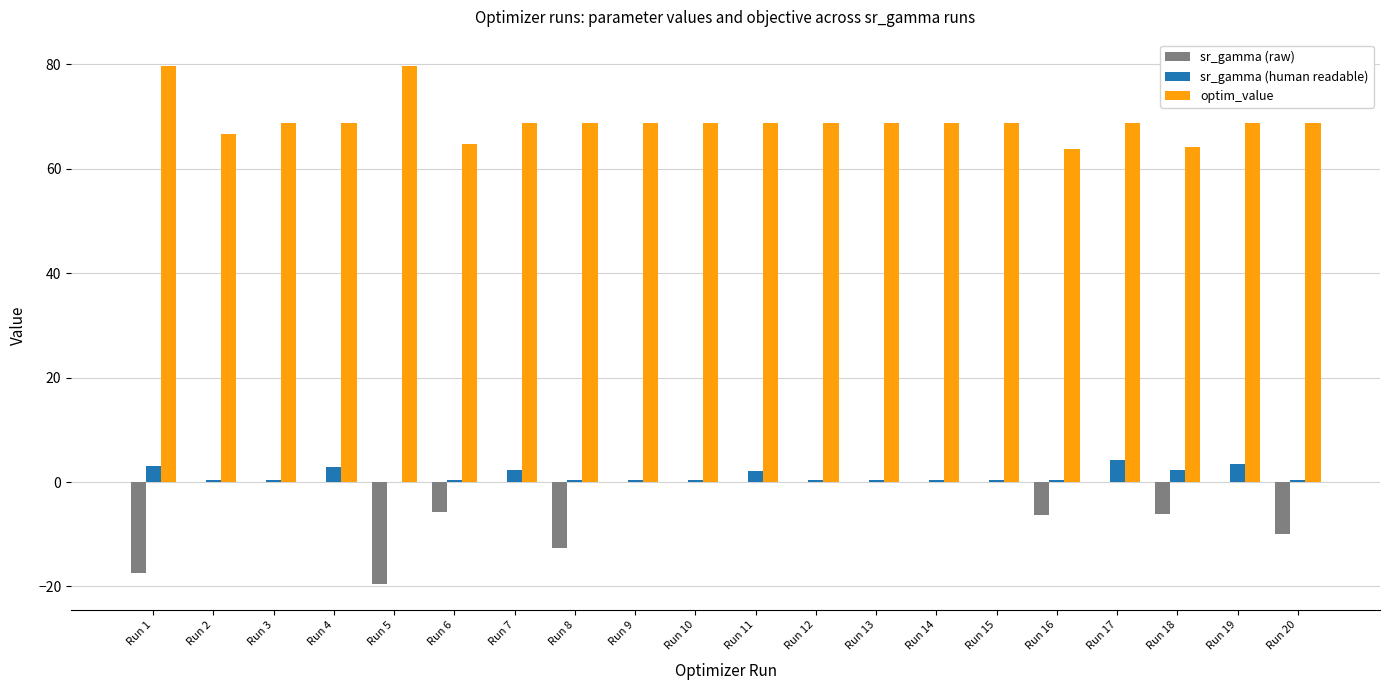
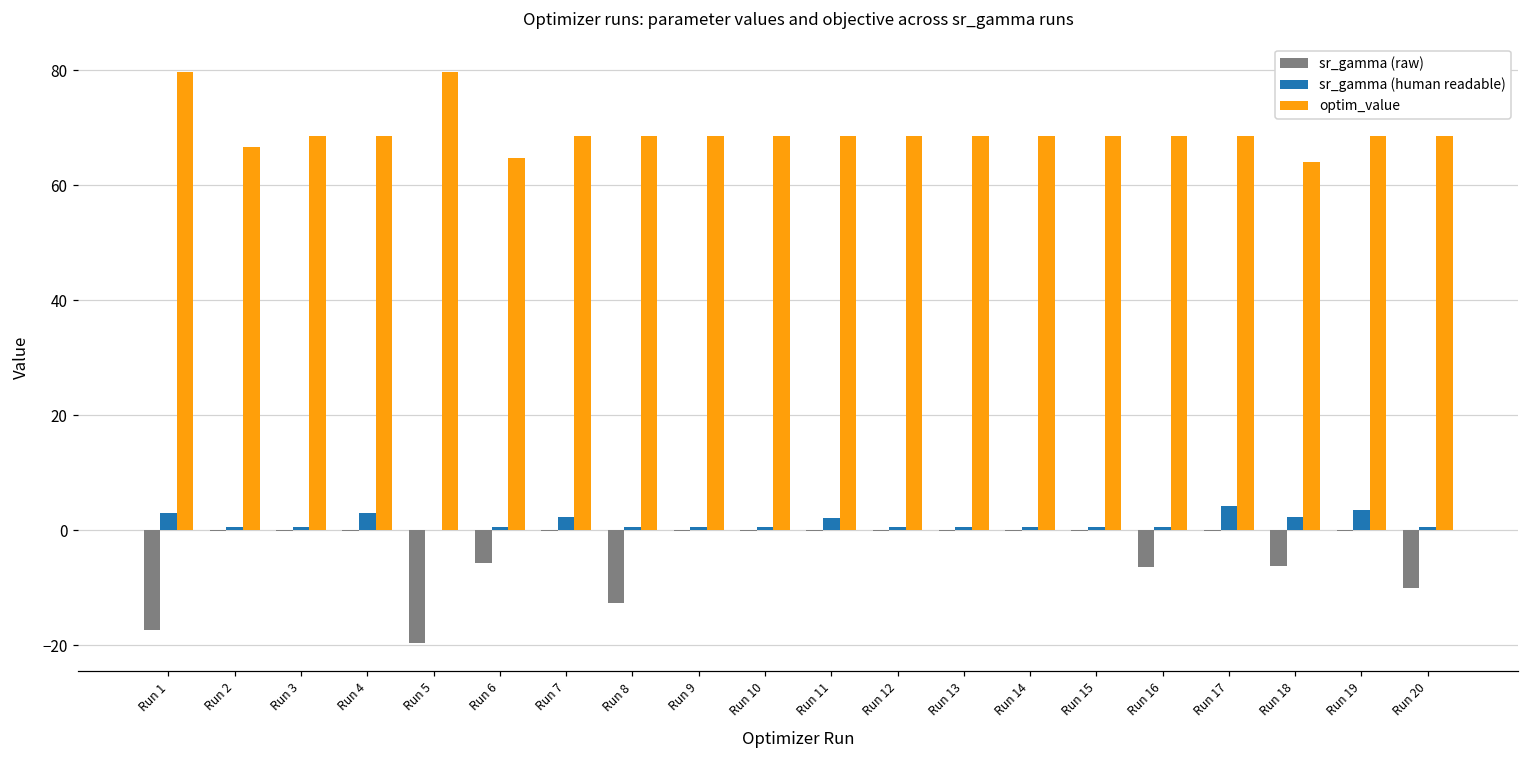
  {
    "sr_gamma (raw)": {
      "Run 1": -17,
      "Run 5": -20,
      "Run 6": -6,
      "Run 8": -13,
      "Run 16": -6,
      "Run 18": -6,
      "Run 20": -10
    },
    "sr_gamma (human readable)": {
      "Run 1": 3,
      "Run 4": 3,
      "Run 7": 2,
      "Run 11": 2,
      "Run 17": 4,
      "Run 18": 2,
      "Run 19": 3
    },
    "optim_value": {
      "Run 1": 80,
      "Run 2": 67,
      "Run 3": 69,
      "Run 4": 69,
      "Run 5": 80,
      "Run 6": 65,
      "Run 7": 69,
      "Run 8": 69,
      "Run 9": 69,
      "Run 10": 69,
      "Run 11": 69,
      "Run 12": 69,
      "Run 13": 69,
      "Run 14": 69,
      "Run 15": 69,
-     "Run 16": 64,
+     "Run 16": 69,
      "Run 17": 69,
      "Run 18": 64,
      "Run 19": 69,
      "Run 20": 69
    }
  }
